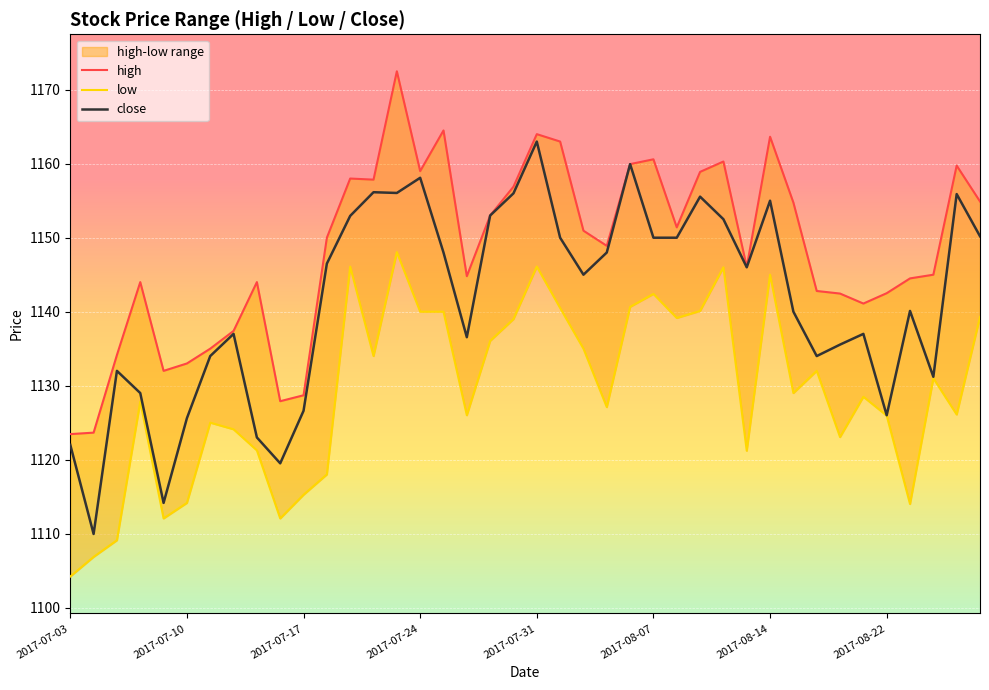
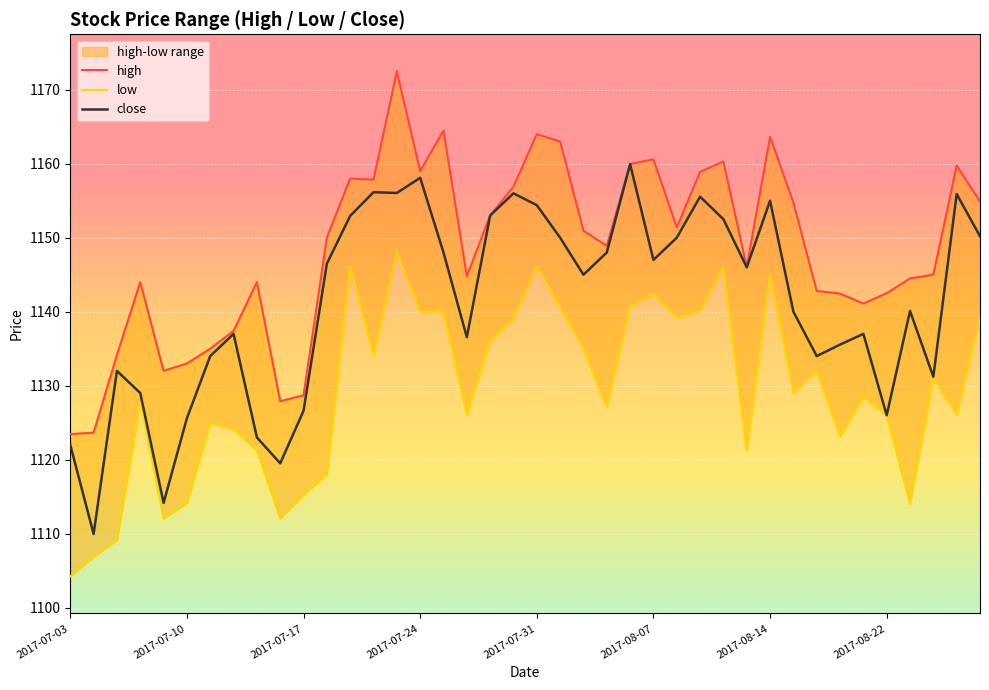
  {
    "close": {
      "2017-07-03": 1122,
      "2017-07-10": 1126,
      "2017-07-17": 1127,
      "2017-07-24": 1158,
-     "2017-07-31": 1163,
-     "2017-08-07": 1150,
+     "2017-07-31": 1154,
+     "2017-08-07": 1147,
      "2017-08-14": 1155
    }
  }
